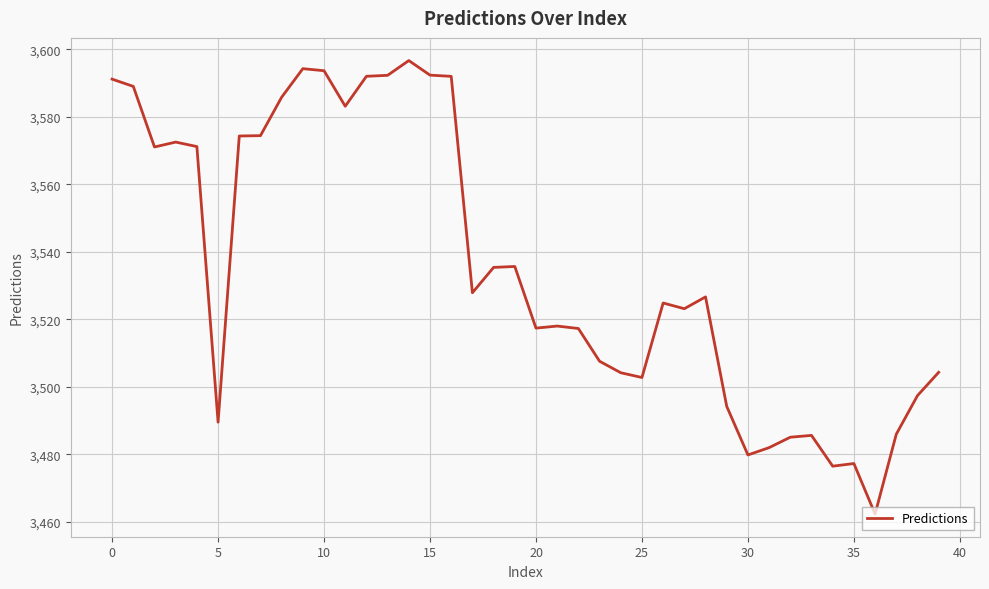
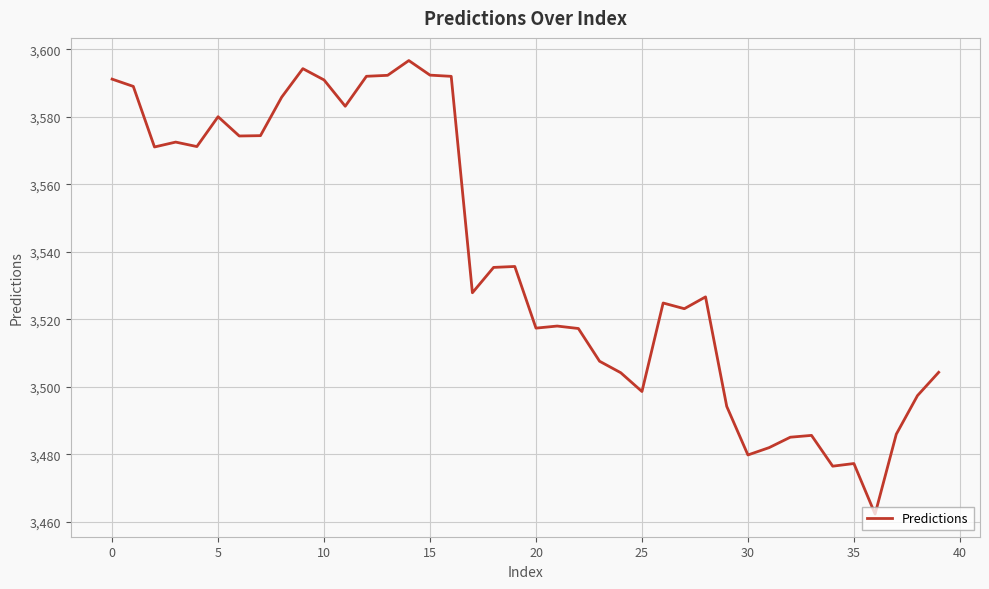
  {
    "0": "3,591",
-   "5": "3,490",
-   "10": "3,594",
+   "5": "3,580",
+   "10": "3,591",
    "15": "3,592",
    "20": "3,517",
-   "25": "3,503",
+   "25": "3,499",
    "30": "3,480",
    "35": "3,477"
  }
